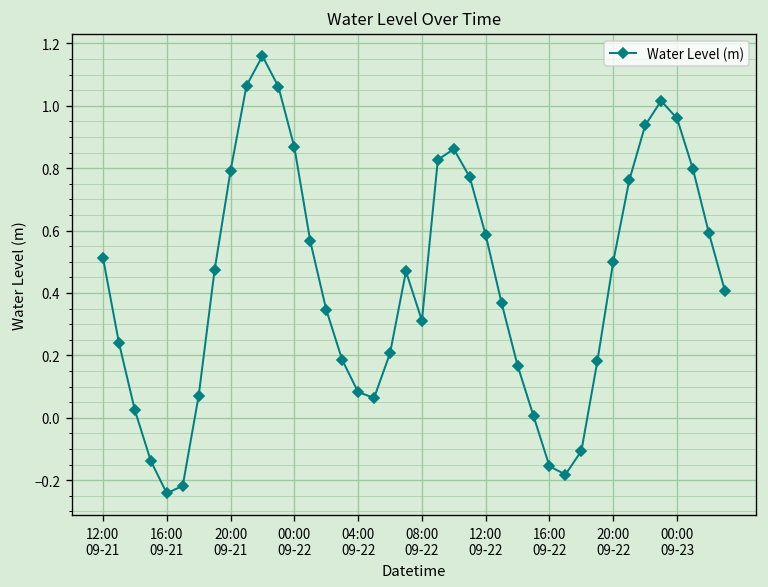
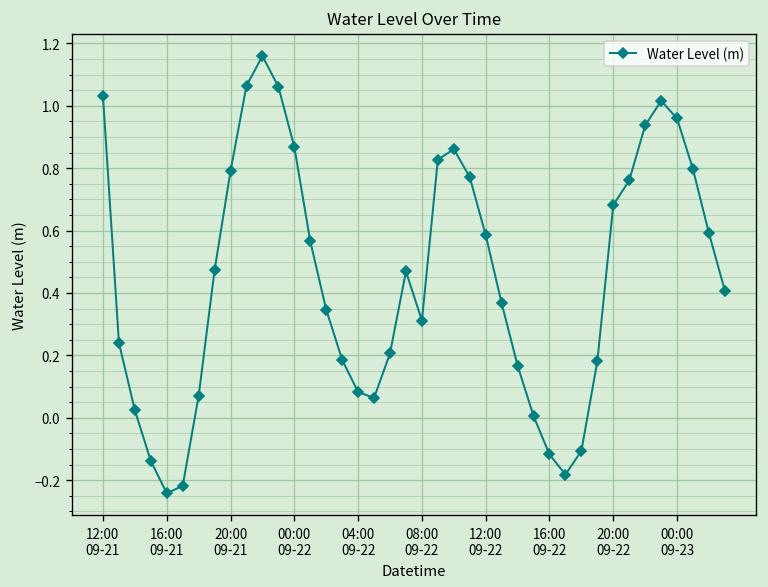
  {
-   "12:00 09-21": 0.51,
+   "12:00 09-21": 1.03,
    "16:00 09-21": -0.24,
    "20:00 09-21": 0.79,
    "00:00 09-22": 0.87,
    "04:00 09-22": 0.08,
    "08:00 09-22": 0.31,
    "12:00 09-22": 0.59,
-   "16:00 09-22": -0.16,
-   "20:00 09-22": 0.50,
+   "16:00 09-22": -0.12,
+   "20:00 09-22": 0.68,
    "00:00 09-23": 0.96
  }
